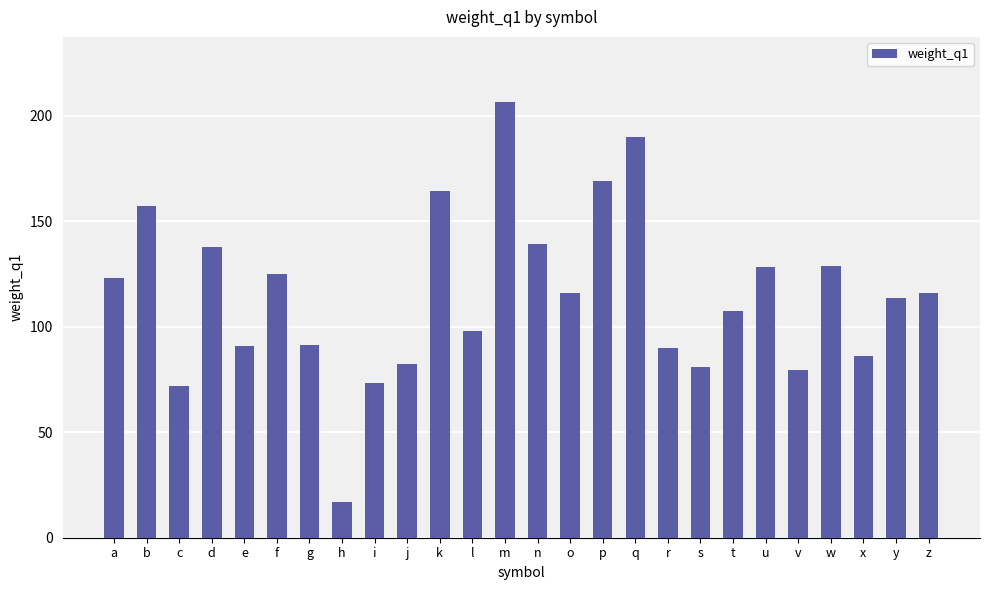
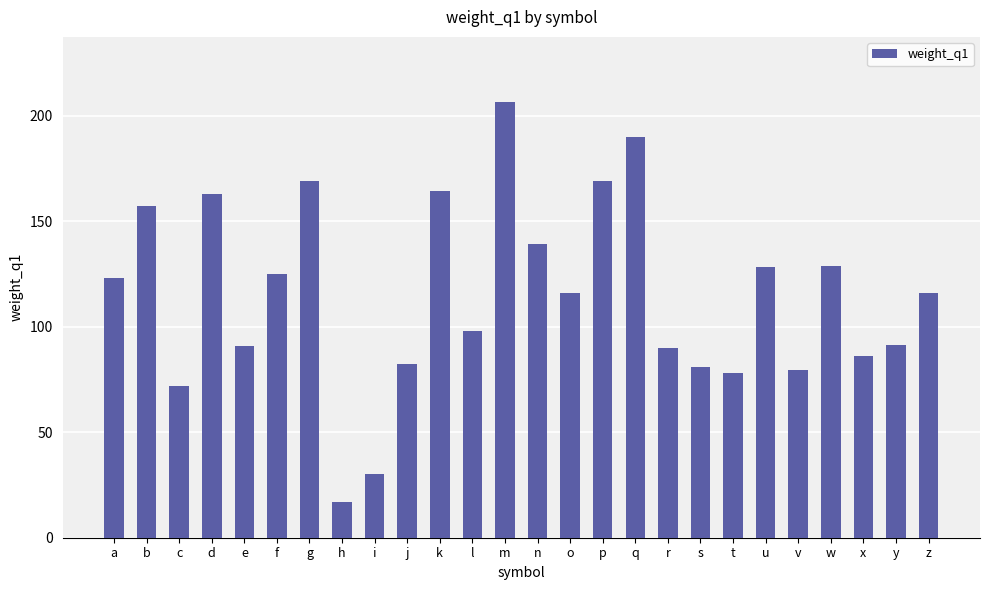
  {
    "a": 123,
    "b": 157,
    "c": 72,
-   "d": 138,
+   "d": 163,
    "e": 91,
    "f": 125,
-   "g": 91,
+   "g": 169,
    "h": 17,
-   "i": 73,
+   "i": 30,
    "j": 82,
    "k": 164,
    "l": 98,
    "m": 206,
    "n": 139,
    "o": 116,
    "p": 169,
    "q": 190,
    "r": 90,
    "s": 81,
-   "t": 108,
+   "t": 78,
    "u": 128,
    "v": 80,
    "w": 129,
    "x": 86,
-   "y": 114,
+   "y": 91,
    "z": 116
  }
